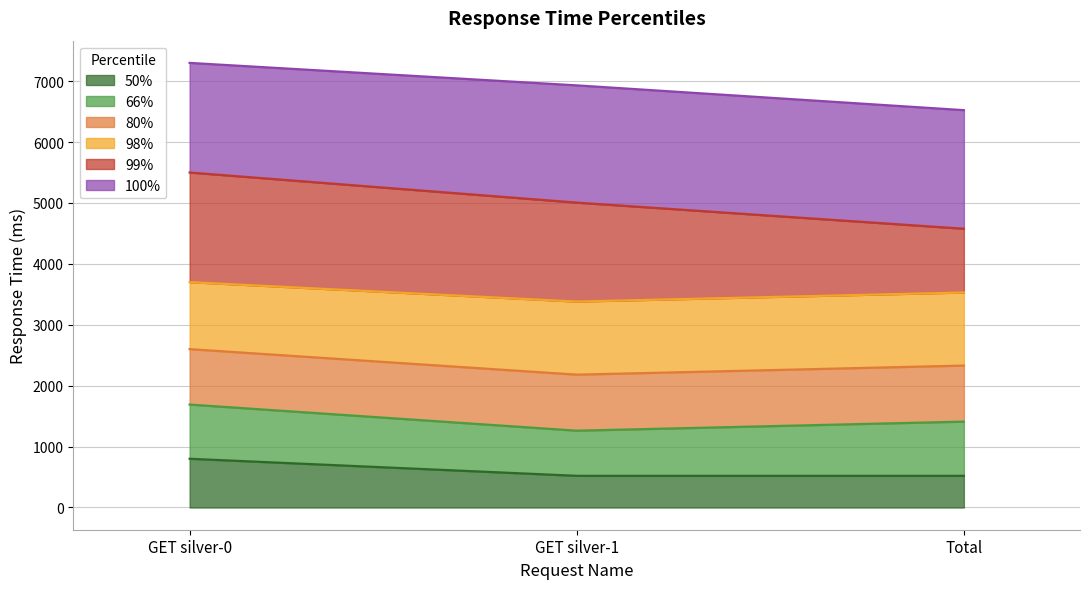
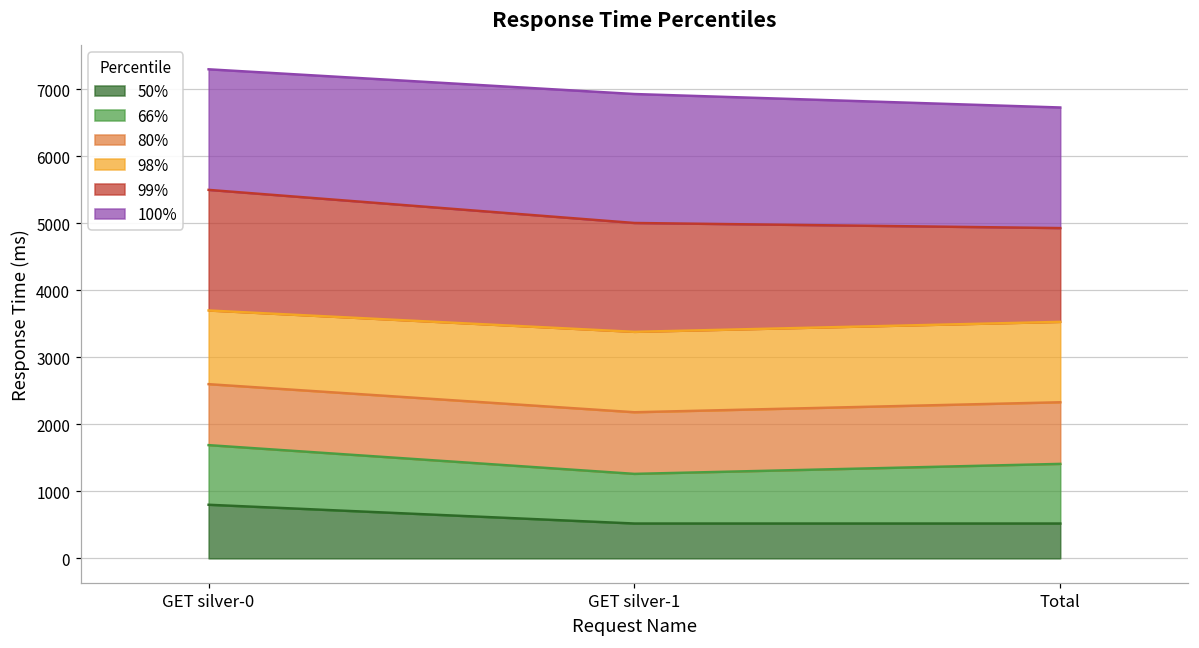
  {
    "50%": {
      "GET silver-0": 800,
      "GET silver-1": 500,
      "Total": 500
    },
    "66%": {
      "GET silver-0": 900,
      "GET silver-1": 700,
      "Total": 900
    },
    "99%": {
      "GET silver-0": 1800,
      "GET silver-1": 1600,
-     "Total": 1000
+     "Total": 1400
    },
    "100%": {
      "GET silver-0": 1800,
      "GET silver-1": 1900,
-     "Total": 1900
+     "Total": 1800
    }
  }
